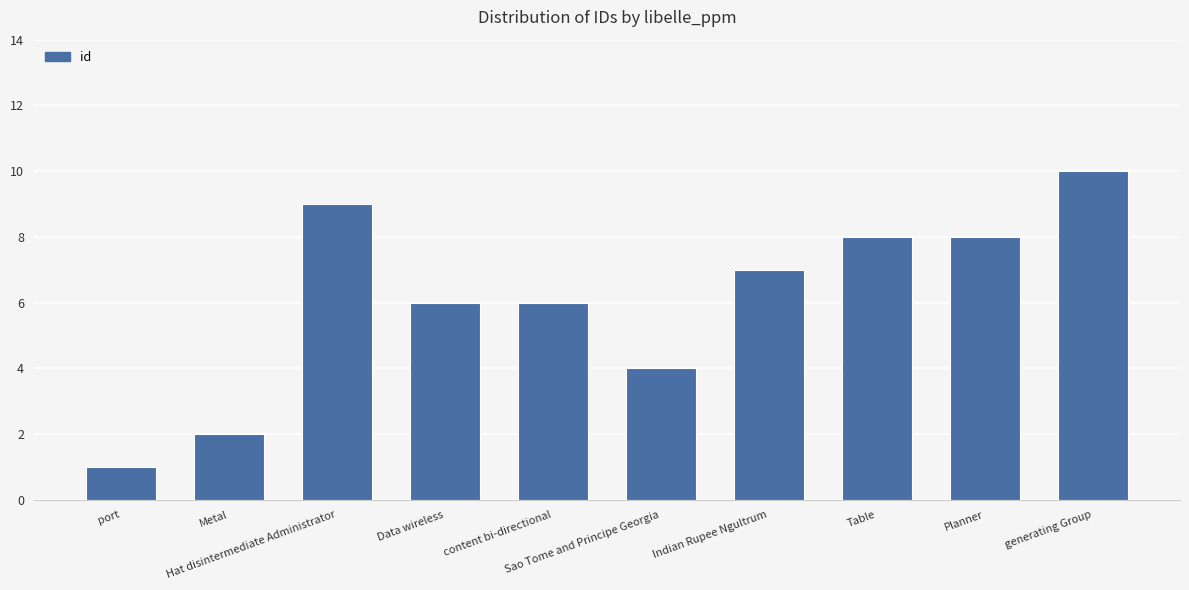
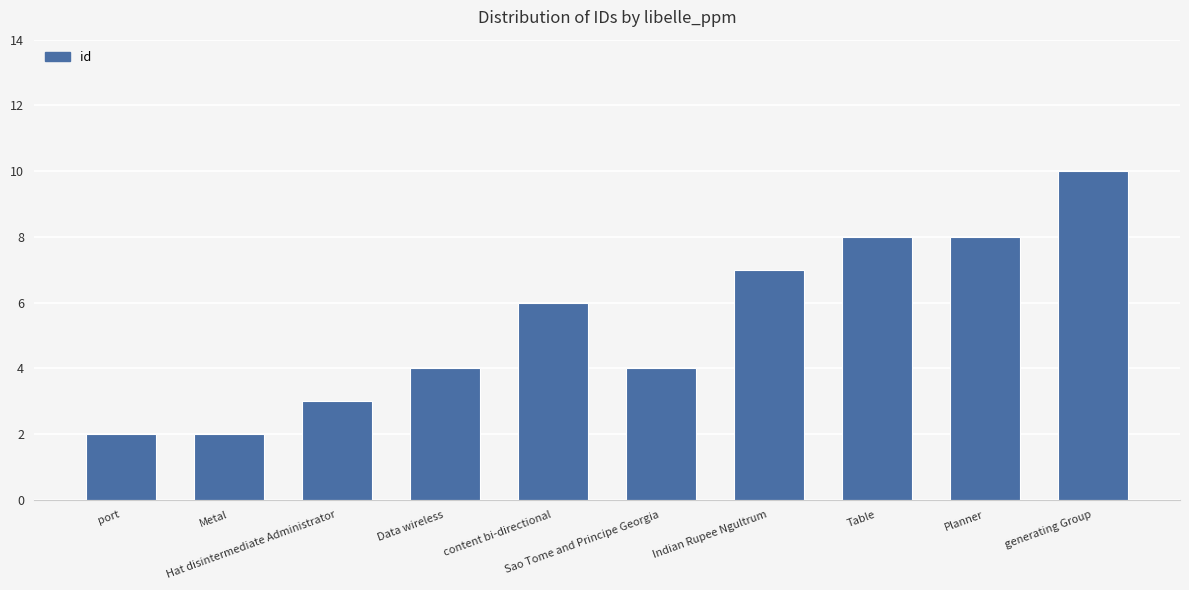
  {
-   "port": 1,
+   "port": 2,
    "Metal": 2,
-   "Hat disintermediate Administrator": 9,
-   "Data wireless": 6,
+   "Hat disintermediate Administrator": 3,
+   "Data wireless": 4,
    "content bi-directional": 6,
    "Sao Tome and Principe Georgia": 4,
    "Indian Rupee Ngultrum": 7,
    "Table": 8,
    "Planner": 8,
    "generating Group": 10
  }
